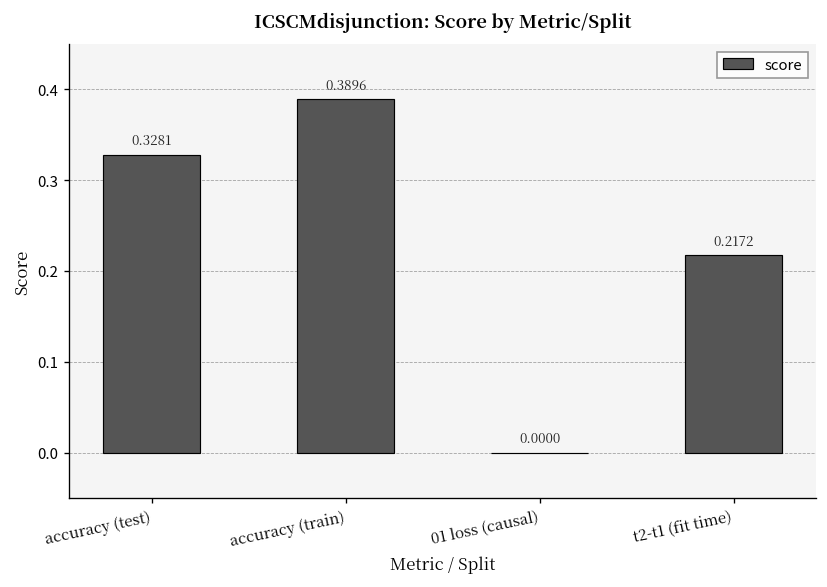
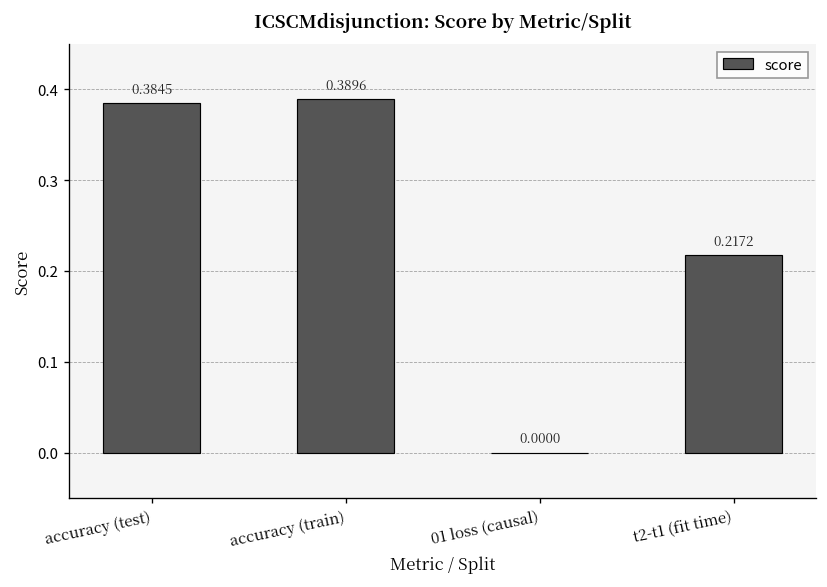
  {
-   "accuracy (test)": 0.3281,
+   "accuracy (test)": 0.3845,
    "accuracy (train)": 0.3896,
    "01 loss (causal)": 0.0000,
    "t2-t1 (fit time)": 0.2172
  }
